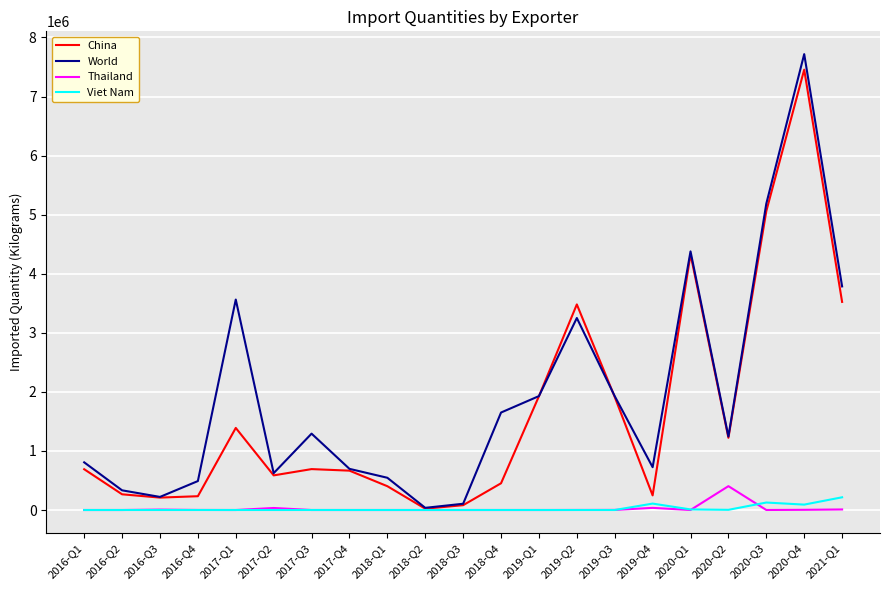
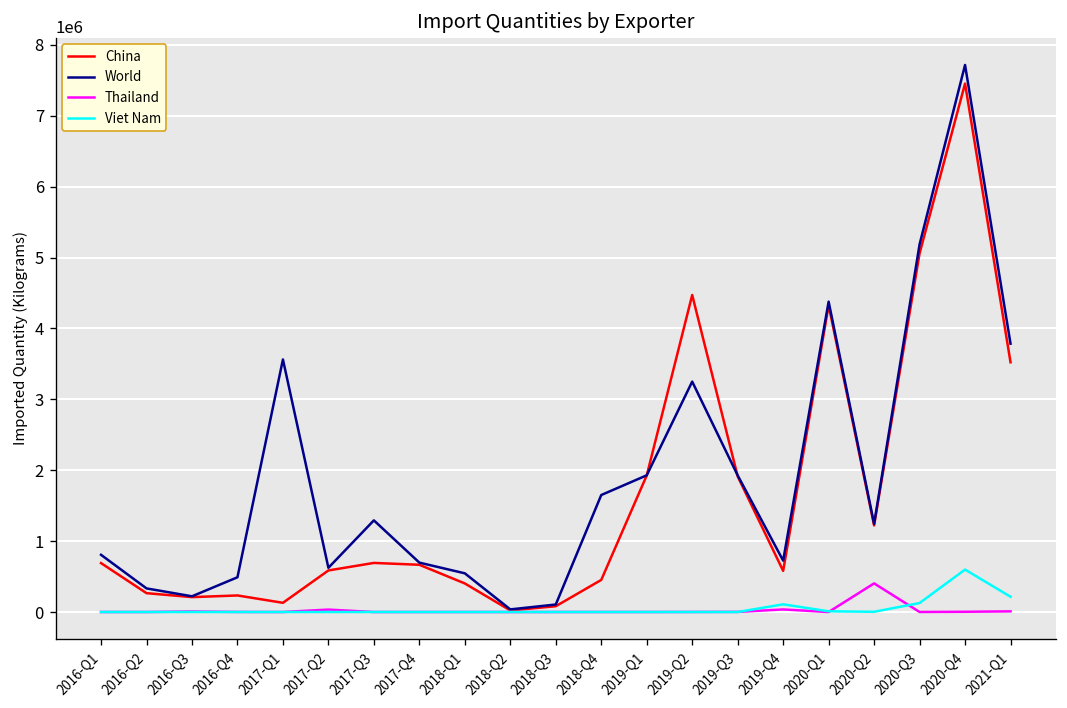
  {
    "China": {
      "2016-Q1": 700000,
      "2016-Q2": 300000,
      "2016-Q4": 200000,
-     "2017-Q1": 1400000,
+     "2017-Q1": 100000,
      "2017-Q3": 700000,
      "2018-Q1": 400000,
      "2018-Q4": 500000,
-     "2019-Q2": 3500000,
-     "2019-Q4": 200000,
+     "2019-Q2": 4500000,
+     "2019-Q4": 600000,
      "2020-Q1": 4300000,
      "2020-Q3": 5100000,
      "2020-Q4": 7500000,
      "2021-Q1": 3500000
    },
    "World": {
      "2016-Q1": 800000,
      "2016-Q2": 300000,
      "2016-Q4": 500000,
      "2017-Q1": 3600000,
      "2017-Q3": 1300000,
      "2018-Q1": 500000,
      "2018-Q4": 1700000,
      "2019-Q2": 3300000,
      "2019-Q4": 700000,
      "2020-Q1": 4400000,
      "2020-Q3": 5200000,
      "2020-Q4": 7700000,
      "2021-Q1": 3800000
    },
    "Thailand": {
      "2019-Q4": 0,
      "2020-Q2": 400000,
      "2020-Q3": 0,
      "2020-Q4": 0,
      "2021-Q1": 0
    },
    "Viet Nam": {
      "2019-Q4": 100000,
      "2020-Q2": 0,
      "2020-Q3": 100000,
-     "2020-Q4": 100000,
+     "2020-Q4": 600000,
      "2021-Q1": 200000
    }
  }
